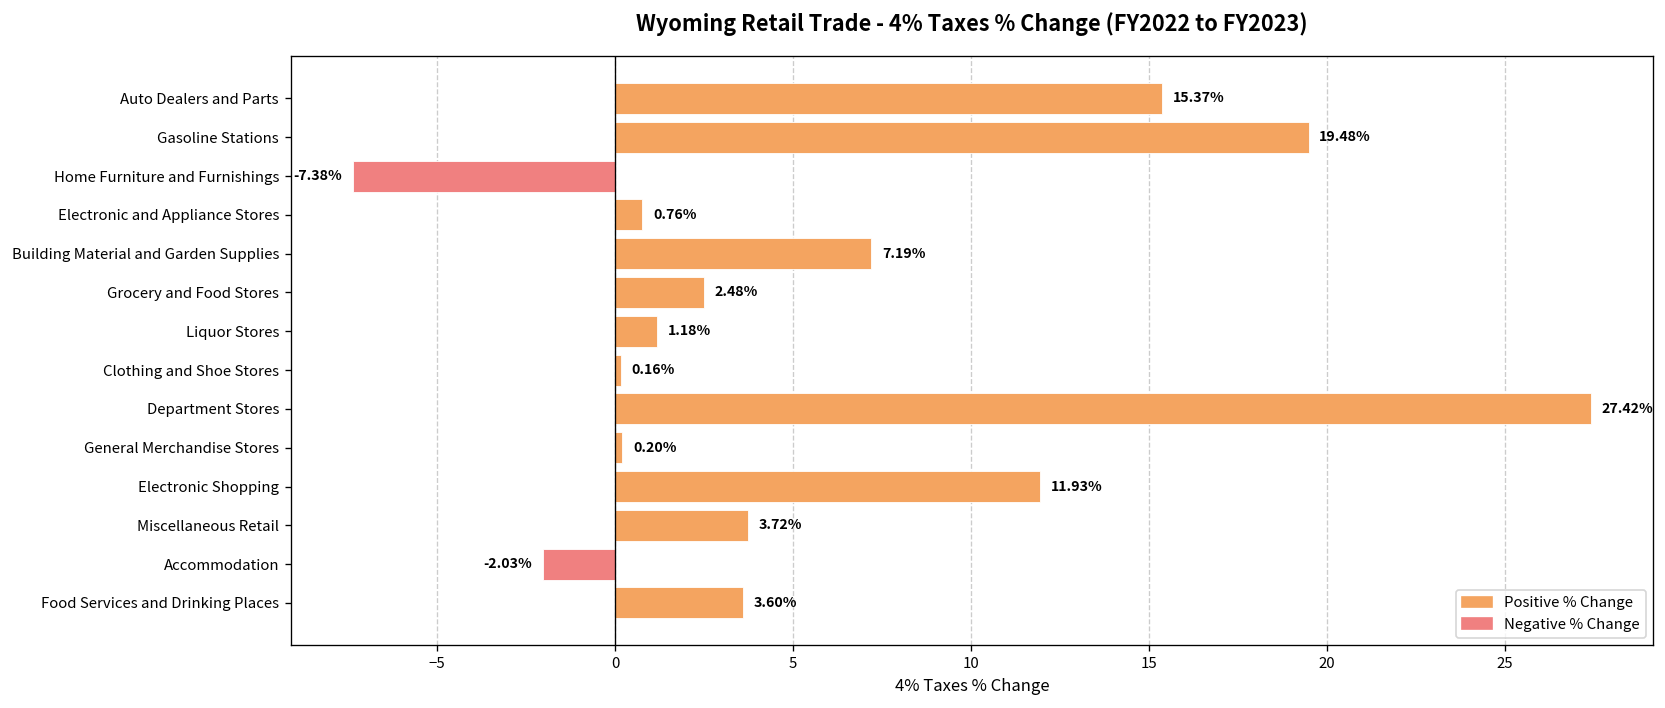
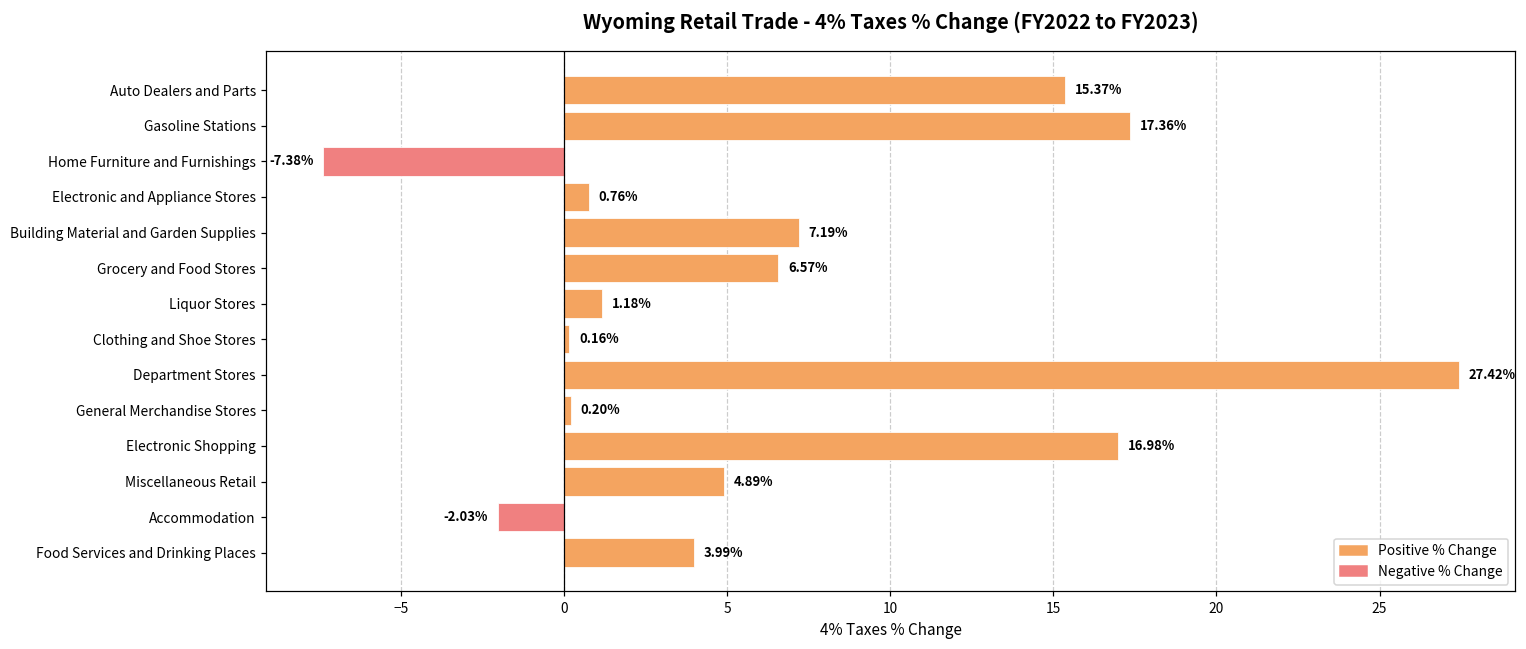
  {
    "Auto Dealers and Parts": "15.37%",
-   "Gasoline Stations": "19.48%",
+   "Gasoline Stations": "17.36%",
    "Home Furniture and Furnishings": "-7.38%",
    "Electronic and Appliance Stores": "0.76%",
    "Building Material and Garden Supplies": "7.19%",
-   "Grocery and Food Stores": "2.48%",
+   "Grocery and Food Stores": "6.57%",
    "Liquor Stores": "1.18%",
    "Clothing and Shoe Stores": "0.16%",
    "Department Stores": "27.42%",
    "General Merchandise Stores": "0.20%",
-   "Electronic Shopping": "11.93%",
-   "Miscellaneous Retail": "3.72%",
+   "Electronic Shopping": "16.98%",
+   "Miscellaneous Retail": "4.89%",
    "Accommodation": "-2.03%",
-   "Food Services and Drinking Places": "3.60%"
+   "Food Services and Drinking Places": "3.99%"
  }
